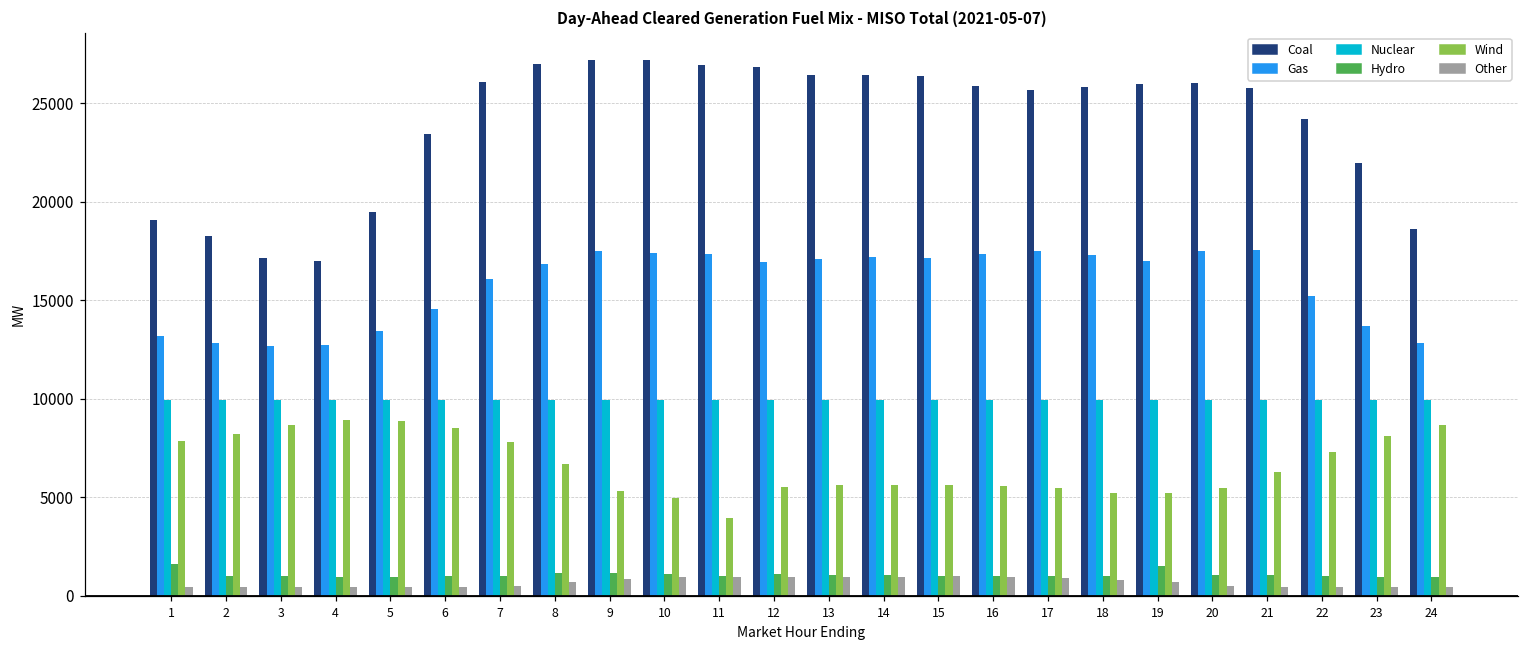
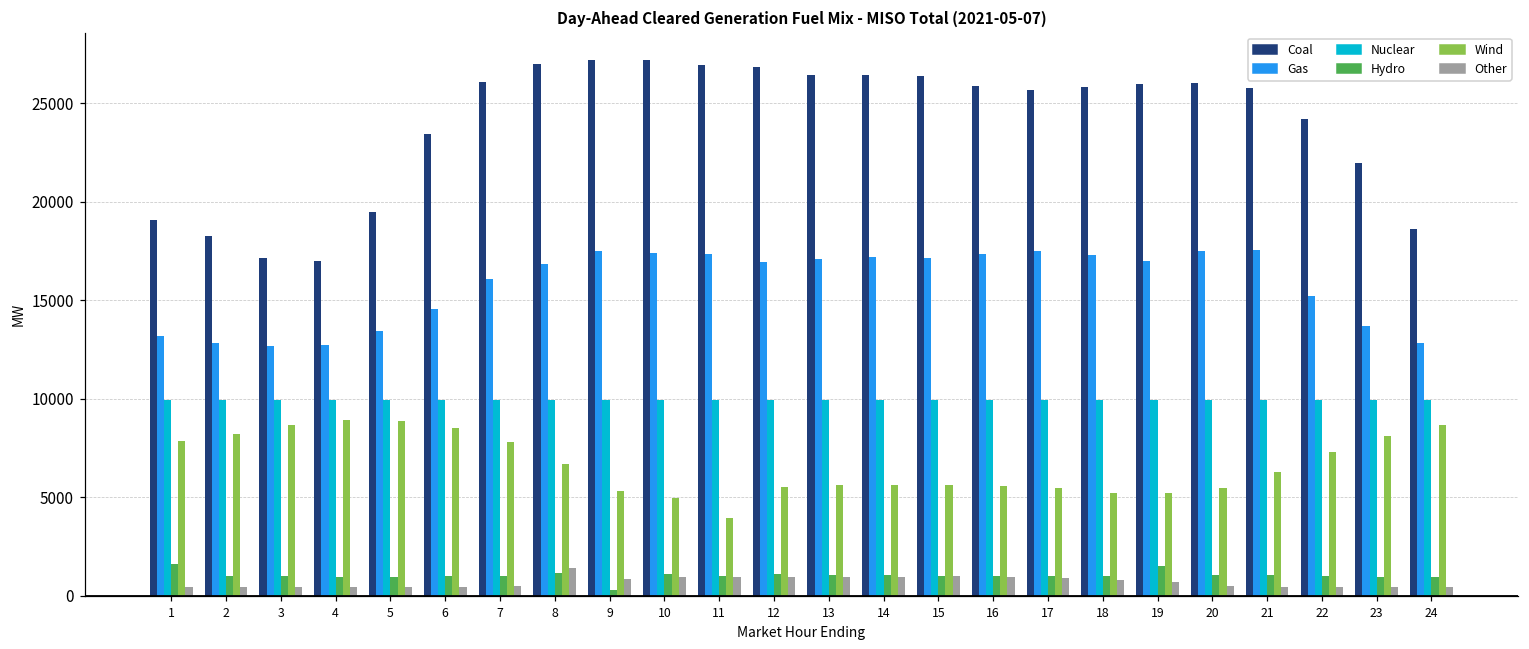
  {
    "Coal": {
      "1": 19100,
      "2": 18300,
      "3": 17100,
      "4": 17000,
      "5": 19500,
      "6": 23400,
      "7": 26100,
      "8": 27000,
      "9": 27200,
      "10": 27200,
      "11": 26900,
      "12": 26800,
      "13": 26400,
      "14": 26400,
      "15": 26400,
      "16": 25900,
      "17": 25700,
      "18": 25800,
      "19": 26000,
      "20": 26000,
      "21": 25700,
      "22": 24200,
      "23": 22000,
      "24": 18600
    },
    "Hydro": {
      "1": 1600,
      "2": 1000,
      "3": 1000,
      "4": 1000,
      "5": 1000,
      "6": 1000,
      "7": 1000,
      "8": 1200,
-     "9": 1200,
+     "9": 300,
      "10": 1100,
      "11": 1000,
      "12": 1100,
      "13": 1000,
      "14": 1000,
      "15": 1000,
      "16": 1000,
      "17": 1000,
      "18": 1000,
      "19": 1500,
      "20": 1100,
      "21": 1000,
      "22": 1000,
      "23": 1000,
      "24": 1000
    },
    "Wind": {
      "1": 7800,
      "2": 8200,
      "3": 8700,
      "4": 8900,
      "5": 8900,
      "6": 8500,
      "7": 7800,
      "8": 6700,
      "9": 5300,
      "10": 5000,
      "11": 3900,
      "12": 5500,
      "13": 5600,
      "14": 5600,
      "15": 5600,
      "16": 5600,
      "17": 5500,
      "18": 5200,
      "19": 5200,
      "20": 5400,
      "21": 6300,
      "22": 7300,
      "23": 8100,
      "24": 8600
    },
    "Other": {
      "1": 400,
      "2": 400,
      "3": 400,
      "4": 400,
      "5": 400,
      "6": 400,
      "7": 500,
-     "8": 700,
+     "8": 1400,
      "9": 800,
      "10": 1000,
      "11": 1000,
      "12": 1000,
      "13": 1000,
      "14": 900,
      "15": 1000,
      "16": 1000,
      "17": 900,
      "18": 800,
      "19": 700,
      "20": 500,
      "21": 400,
      "22": 400,
      "23": 400,
      "24": 400
    }
  }
